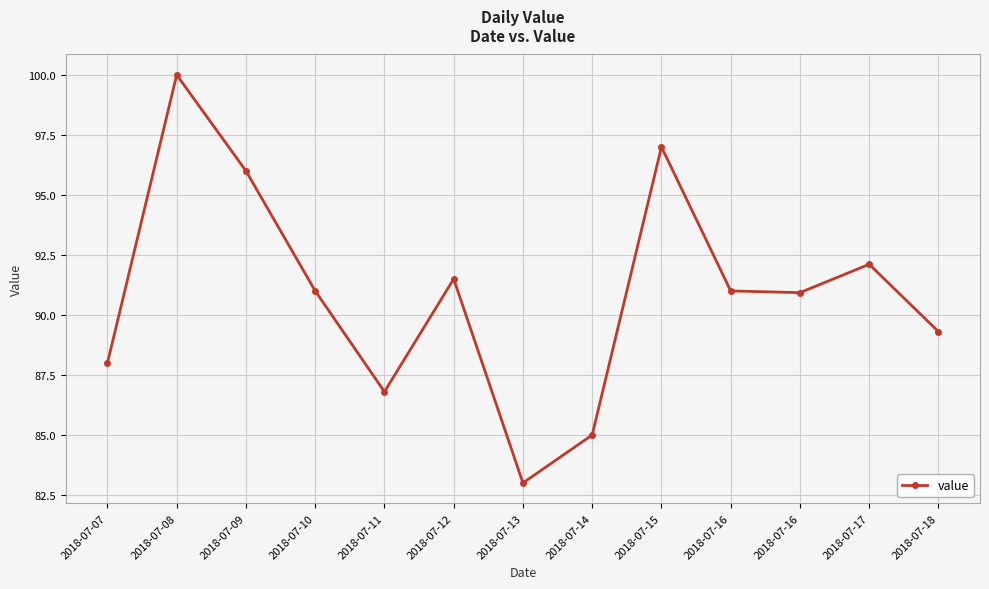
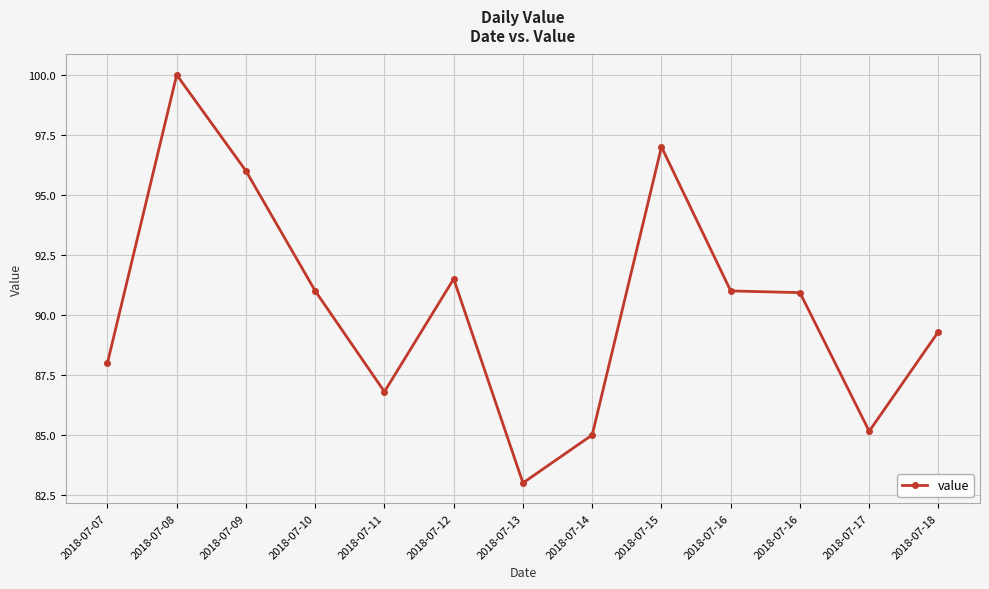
  {
    "2018-07-07": 88.0,
    "2018-07-08": 100.0,
    "2018-07-09": 96.0,
    "2018-07-10": 91.0,
    "2018-07-11": 86.8,
    "2018-07-12": 91.5,
    "2018-07-13": 83.0,
    "2018-07-14": 85.0,
    "2018-07-15": 97.0,
-   "2018-07-17": 92.1,
+   "2018-07-17": 85.2,
    "2018-07-18": 89.3
  }
